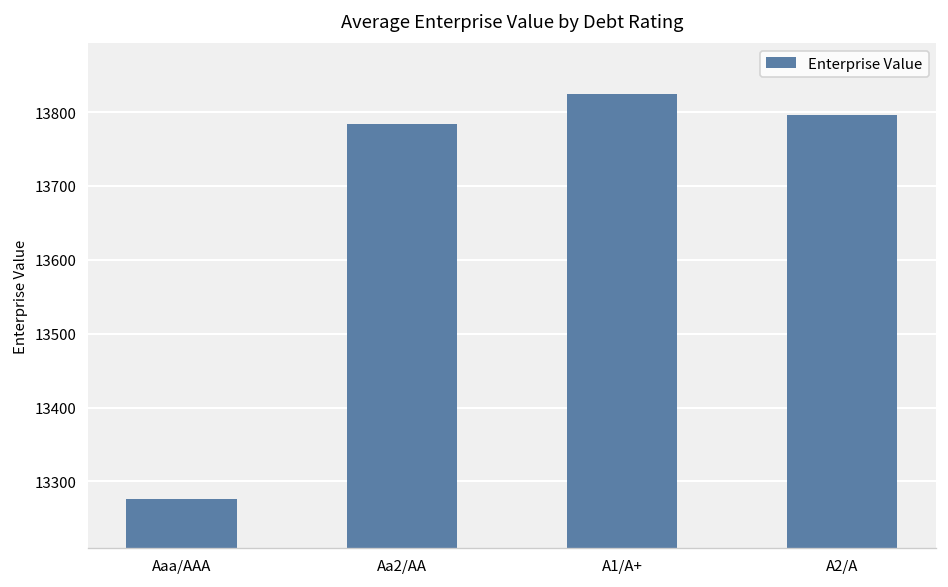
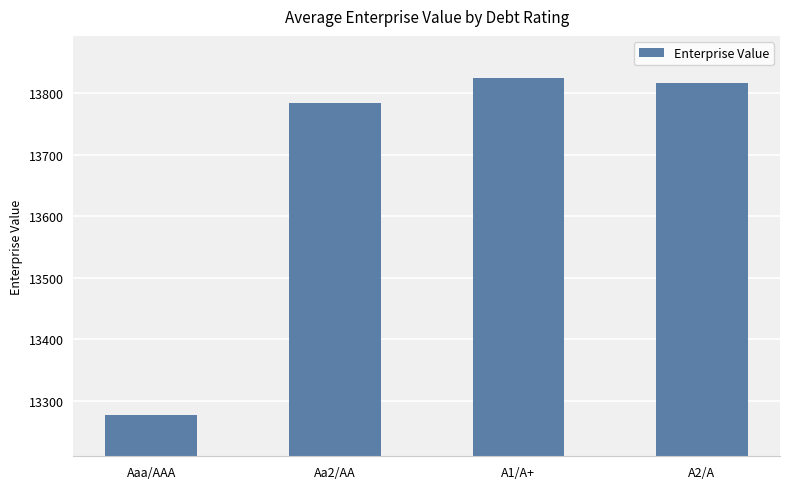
  {
    "Aaa/AAA": 13280,
    "Aa2/AA": 13780,
    "A1/A+": 13820,
-   "A2/A": 13800
+   "A2/A": 13820
  }
